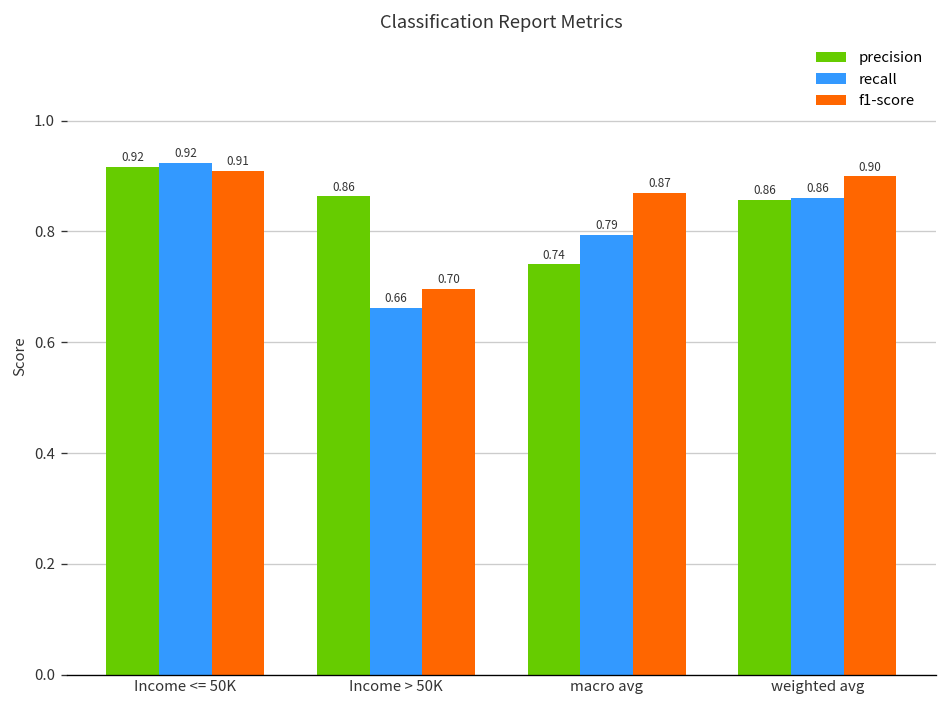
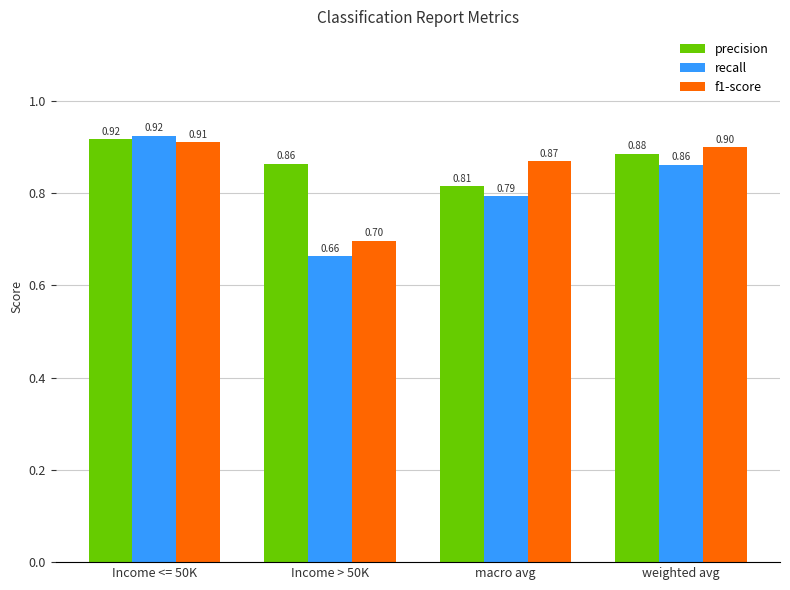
  {
    "precision": {
      "Income <= 50K": 0.92,
      "Income > 50K": 0.86,
-     "macro avg": 0.74,
-     "weighted avg": 0.86
+     "macro avg": 0.81,
+     "weighted avg": 0.88
    },
    "recall": {
      "Income <= 50K": 0.92,
      "Income > 50K": 0.66,
      "macro avg": 0.79,
      "weighted avg": 0.86
    },
    "f1-score": {
      "Income <= 50K": 0.91,
      "Income > 50K": 0.70,
      "macro avg": 0.87,
      "weighted avg": 0.90
    }
  }
